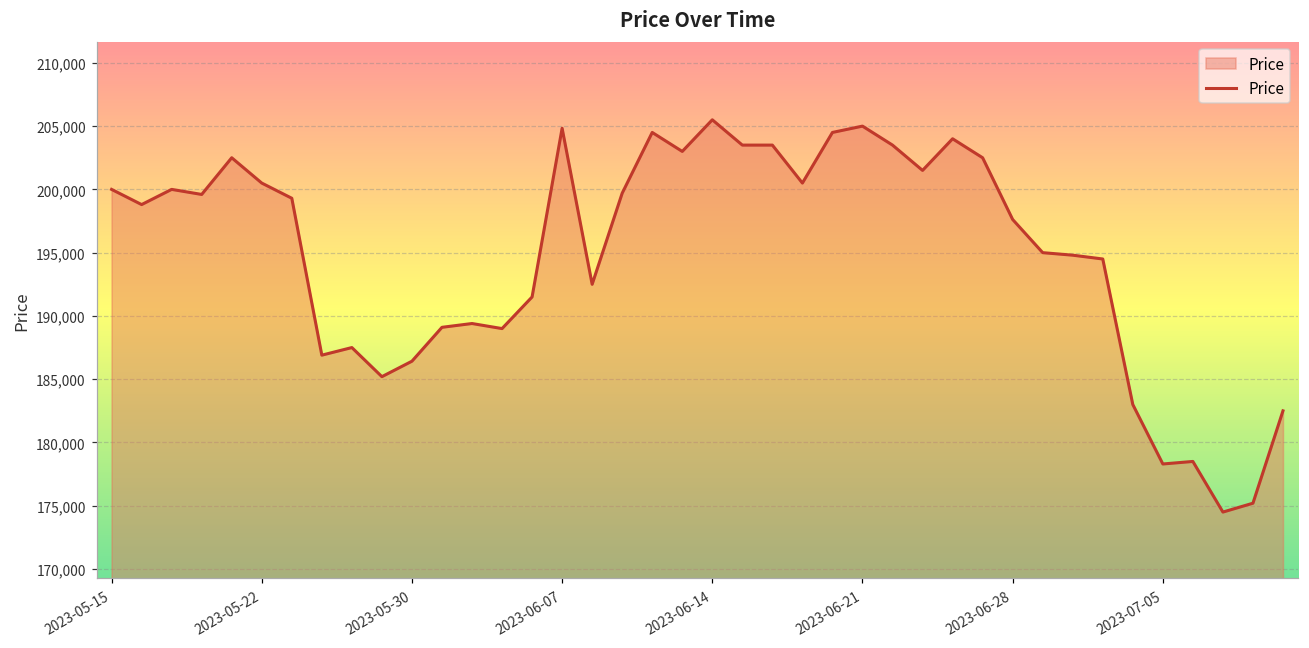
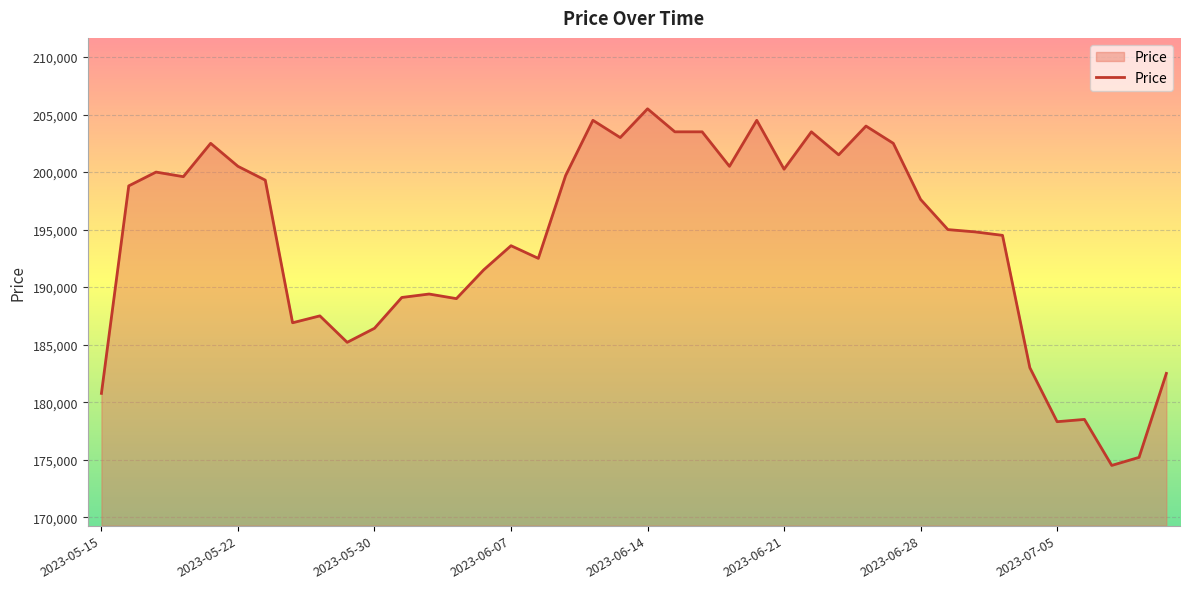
  {
-   "2023-05-15": "200,000",
+   "2023-05-15": "180,800",
    "2023-05-22": "200,500",
    "2023-05-30": "186,400",
-   "2023-06-07": "204,800",
+   "2023-06-07": "193,600",
    "2023-06-14": "205,500",
-   "2023-06-21": "205,000",
+   "2023-06-21": "200,300",
    "2023-06-28": "197,600",
    "2023-07-05": "178,300"
  }
